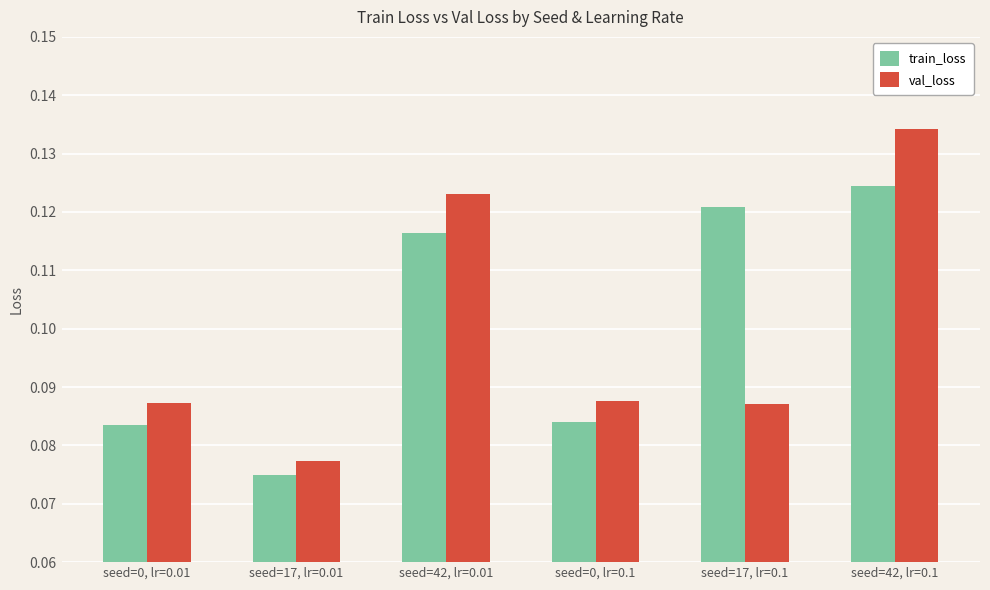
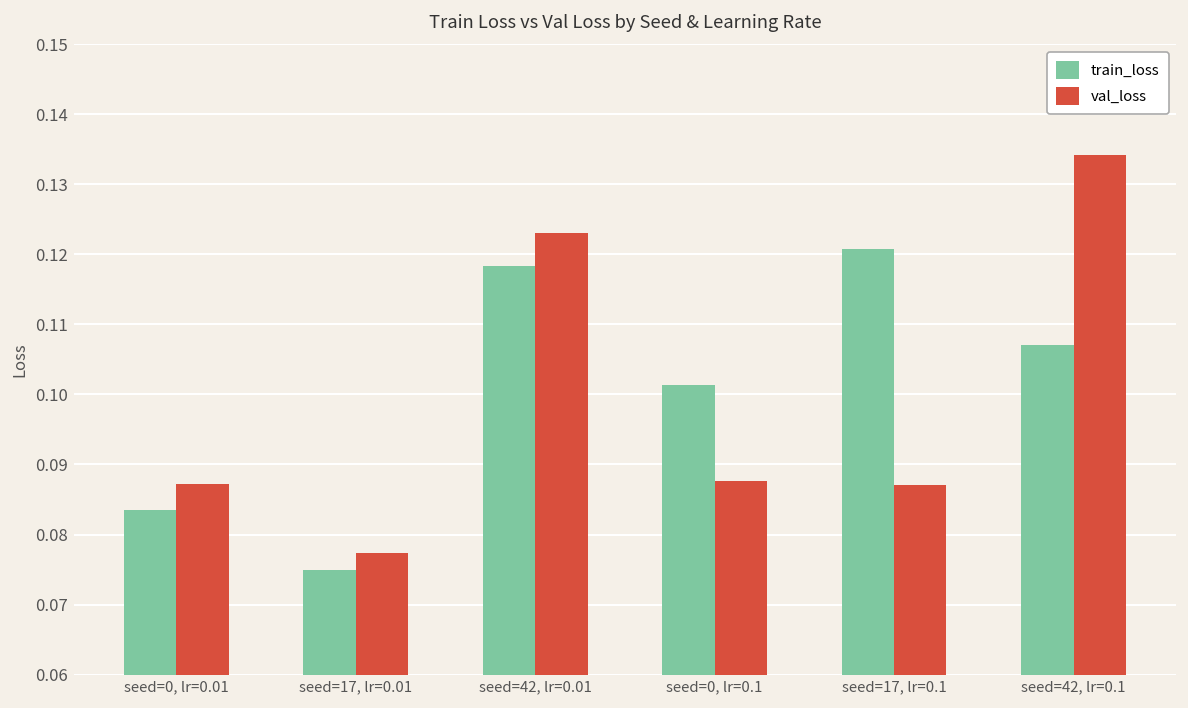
  {
    "train_loss": {
      "seed=0, lr=0.01": 0.084,
      "seed=17, lr=0.01": 0.075,
-     "seed=42, lr=0.01": 0.116,
-     "seed=0, lr=0.1": 0.084,
+     "seed=42, lr=0.01": 0.118,
+     "seed=0, lr=0.1": 0.101,
      "seed=17, lr=0.1": 0.121,
-     "seed=42, lr=0.1": 0.124
+     "seed=42, lr=0.1": 0.107
    },
    "val_loss": {
      "seed=0, lr=0.01": 0.087,
      "seed=17, lr=0.01": 0.077,
      "seed=42, lr=0.01": 0.123,
      "seed=0, lr=0.1": 0.088,
      "seed=17, lr=0.1": 0.087,
      "seed=42, lr=0.1": 0.134
    }
  }
